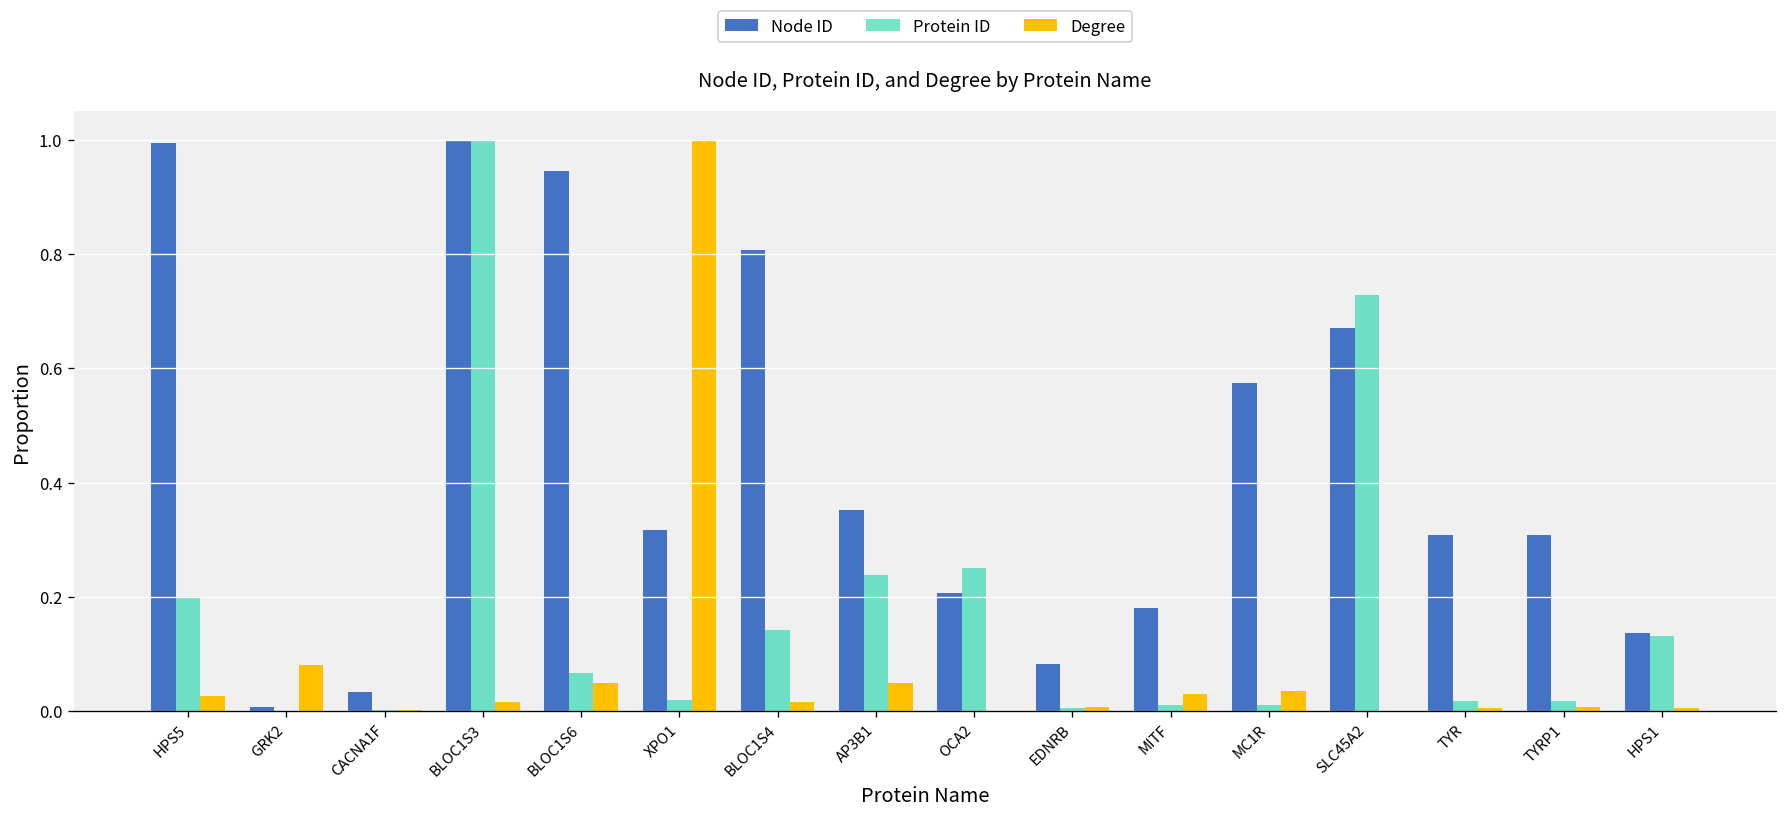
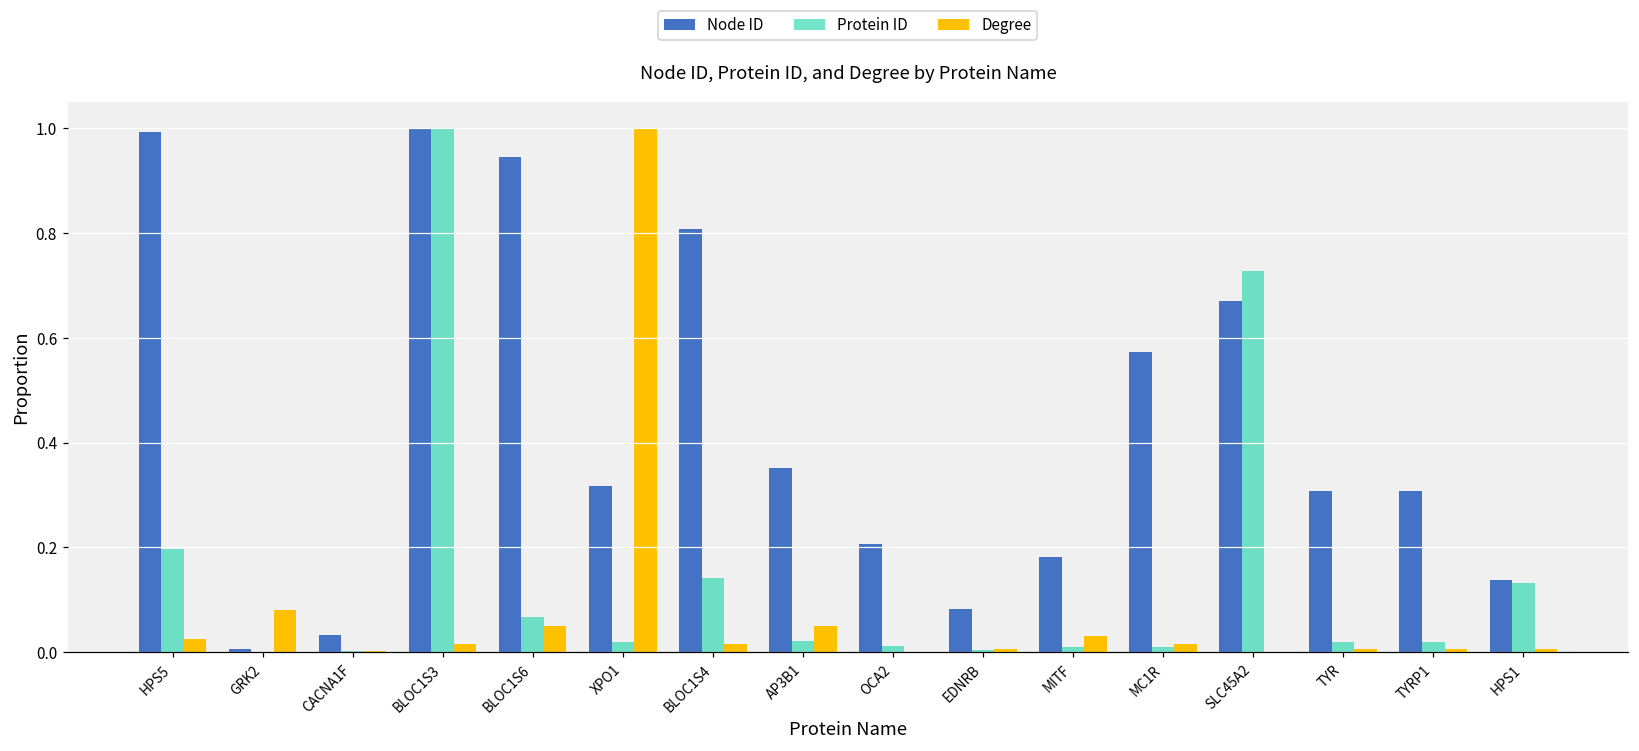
  {
    "Node ID": {
      "HPS5": 0.99,
      "GRK2": 0.01,
      "CACNA1F": 0.03,
      "BLOC1S3": 1.00,
      "BLOC1S6": 0.95,
      "XPO1": 0.32,
      "BLOC1S4": 0.81,
      "AP3B1": 0.35,
      "OCA2": 0.21,
      "EDNRB": 0.08,
      "MITF": 0.18,
      "MC1R": 0.57,
      "SLC45A2": 0.67,
      "TYR": 0.31,
      "TYRP1": 0.31,
      "HPS1": 0.14
    },
    "Protein ID": {
      "HPS5": 0.20,
      "BLOC1S3": 1.00,
      "BLOC1S6": 0.07,
      "XPO1": 0.02,
      "BLOC1S4": 0.14,
-     "AP3B1": 0.24,
-     "OCA2": 0.25,
+     "AP3B1": 0.02,
+     "OCA2": 0.01,
      "MITF": 0.01,
      "MC1R": 0.01,
      "SLC45A2": 0.73,
      "TYR": 0.02,
      "TYRP1": 0.02,
      "HPS1": 0.13
    },
    "Degree": {
      "HPS5": 0.03,
      "GRK2": 0.08,
      "BLOC1S3": 0.02,
      "BLOC1S6": 0.05,
      "XPO1": 1.00,
      "BLOC1S4": 0.02,
      "AP3B1": 0.05,
      "EDNRB": 0.01,
      "MITF": 0.03,
-     "MC1R": 0.04,
+     "MC1R": 0.02,
      "TYR": 0.01,
      "TYRP1": 0.01,
      "HPS1": 0.01
    }
  }
